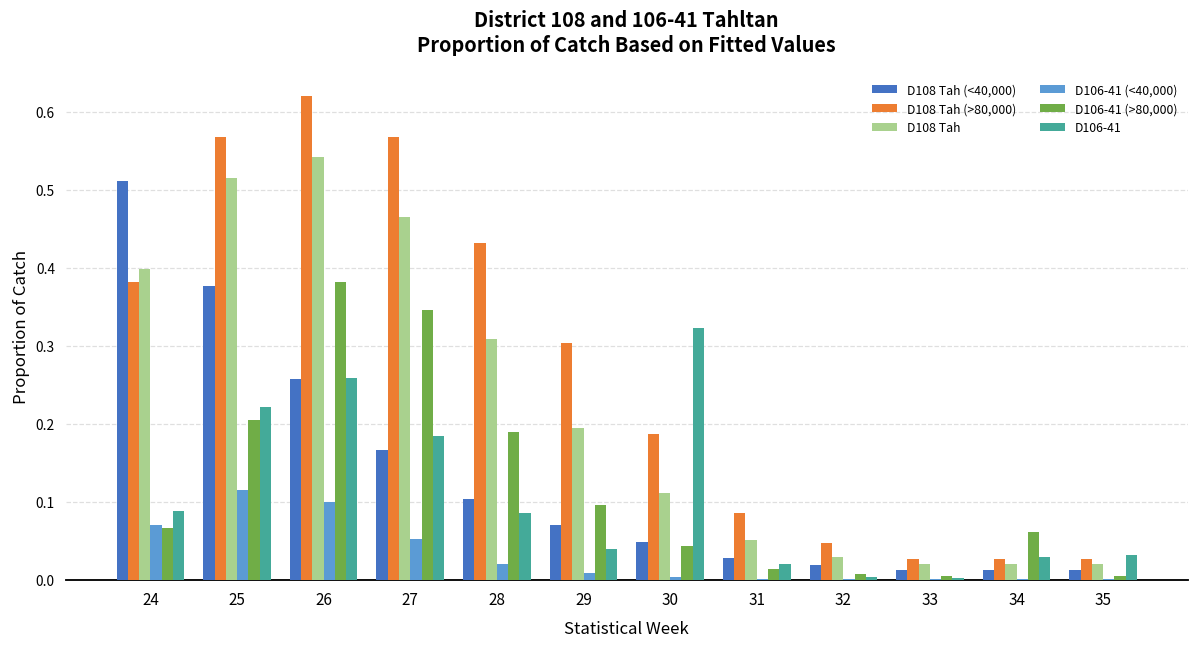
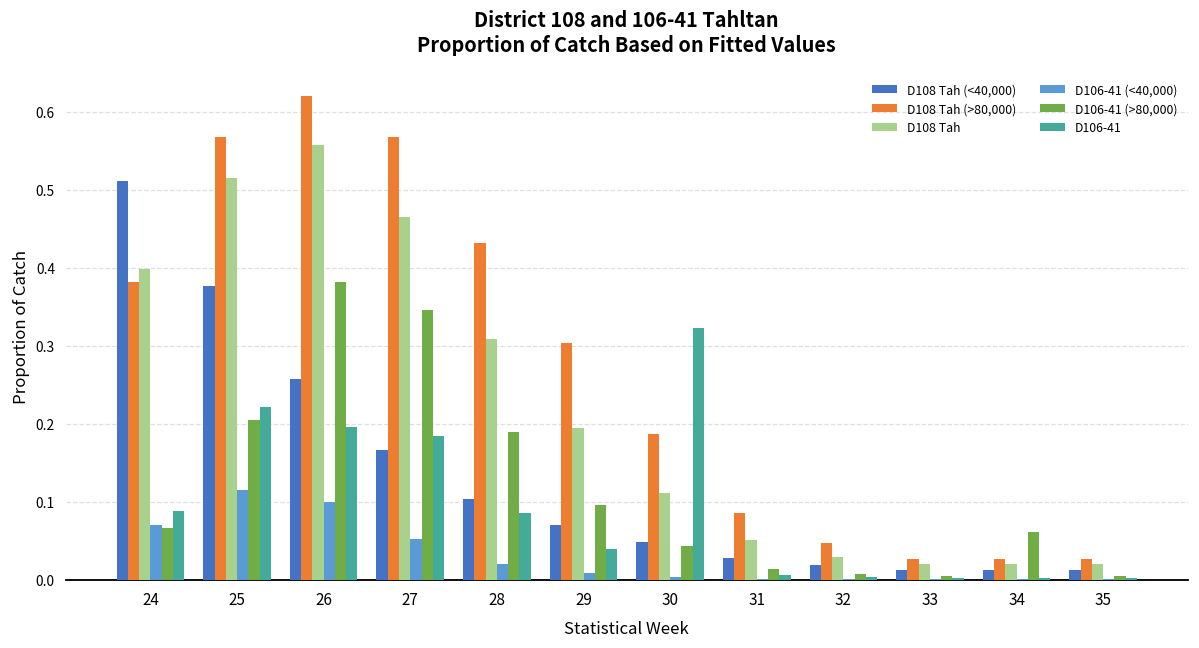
  {
    "D108 Tah (>80,000)": {
      "24": 0.38,
      "25": 0.57,
      "26": 0.62,
      "27": 0.57,
      "28": 0.43,
      "29": 0.30,
      "30": 0.19,
      "31": 0.09,
      "32": 0.05,
      "33": 0.03,
      "34": 0.03,
      "35": 0.03
    },
    "D108 Tah": {
      "24": 0.40,
      "25": 0.52,
-     "26": 0.54,
+     "26": 0.56,
      "27": 0.47,
      "28": 0.31,
      "29": 0.19,
      "30": 0.11,
      "31": 0.05,
      "32": 0.03,
      "33": 0.02,
      "34": 0.02,
      "35": 0.02
    },
    "D106-41 (>80,000)": {
      "24": 0.07,
      "25": 0.20,
      "26": 0.38,
      "27": 0.35,
      "28": 0.19,
      "29": 0.10,
      "30": 0.04,
      "31": 0.01,
      "32": 0.01,
      "33": 0.01,
      "34": 0.06,
      "35": 0.01
    },
    "D106-41": {
      "24": 0.09,
      "25": 0.22,
-     "26": 0.26,
+     "26": 0.20,
      "27": 0.18,
      "28": 0.09,
      "29": 0.04,
      "30": 0.32,
-     "31": 0.02,
-     "34": 0.03,
-     "35": 0.03
+     "31": 0.01,
+     "34": 0.00,
+     "35": 0.00
    }
  }
